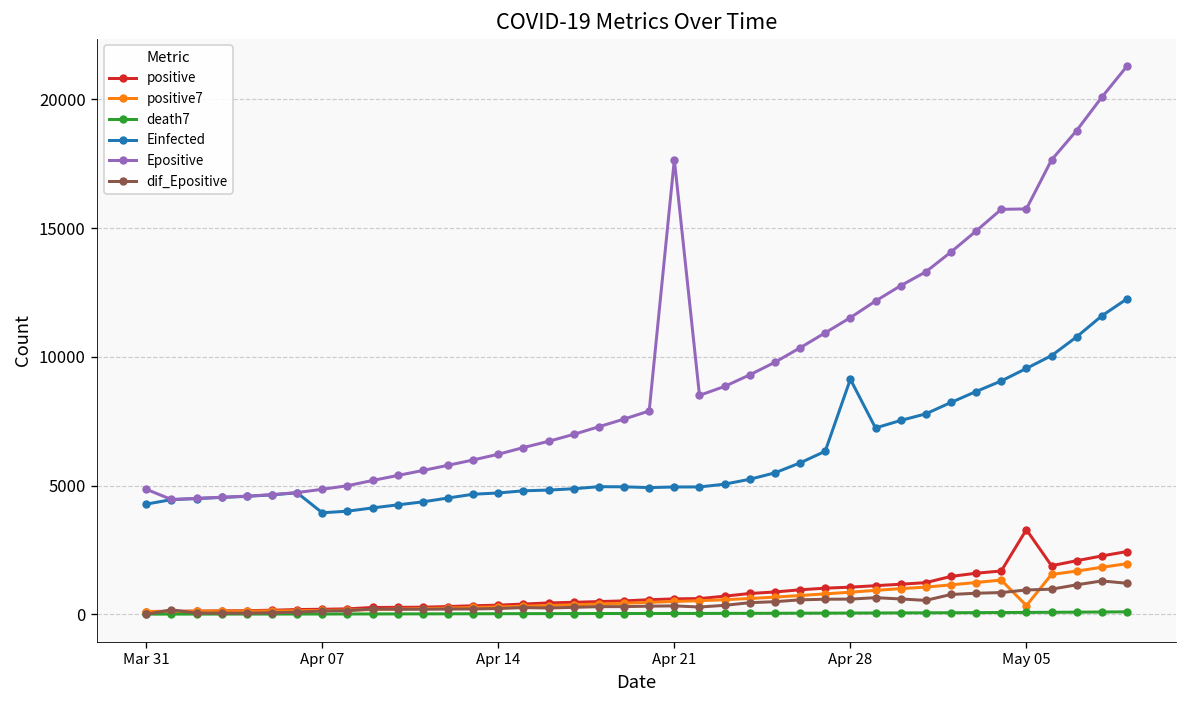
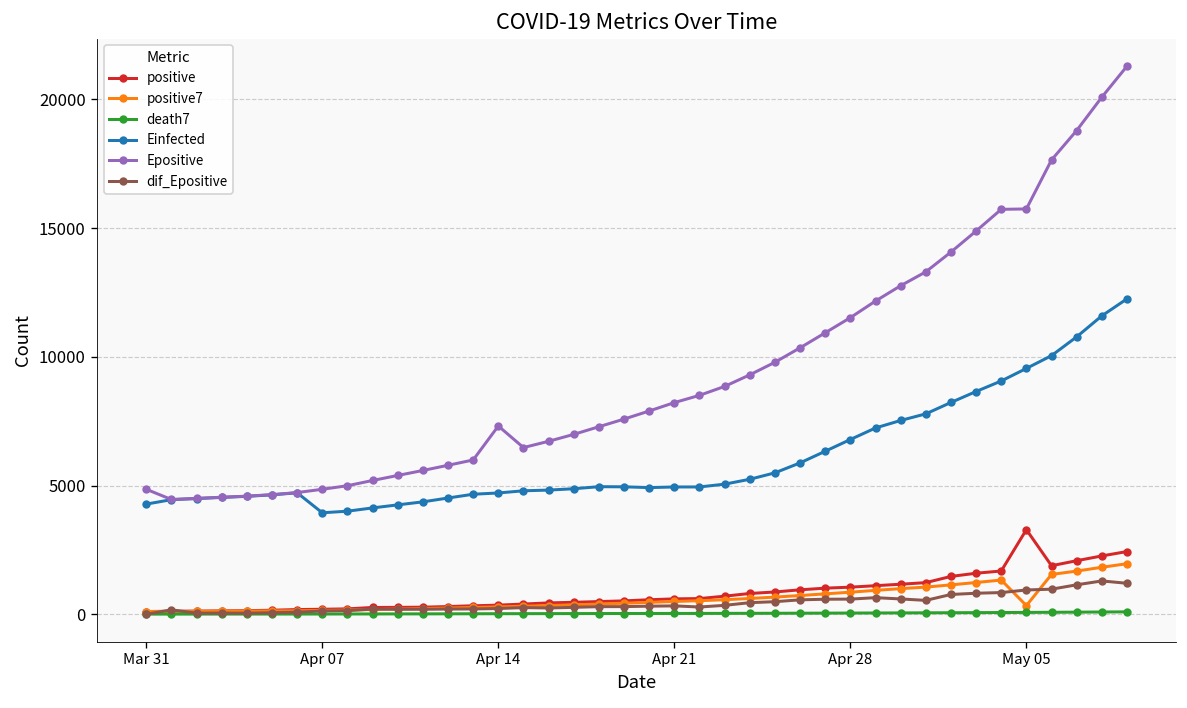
  {
    "positive": {
      "Apr 28": 1100,
      "May 05": 3300
    },
    "positive7": {
      "Apr 28": 900,
      "May 05": 300
    },
    "death7": {
      "Apr 07": 0,
      "Apr 14": 0,
      "Apr 21": 0,
      "Apr 28": 0,
      "May 05": 100
    },
    "Einfected": {
      "Mar 31": 4300,
      "Apr 07": 3900,
      "Apr 14": 4700,
      "Apr 21": 4900,
-     "Apr 28": 9100,
+     "Apr 28": 6800,
      "May 05": 9600
    },
    "Epositive": {
      "Mar 31": 4900,
      "Apr 07": 4900,
-     "Apr 14": 6200,
-     "Apr 21": 17700,
+     "Apr 14": 7300,
+     "Apr 21": 8200,
      "Apr 28": 11500,
      "May 05": 15700
    },
    "dif_Epositive": {
      "Apr 21": 300,
      "Apr 28": 600,
      "May 05": 900
    }
  }
